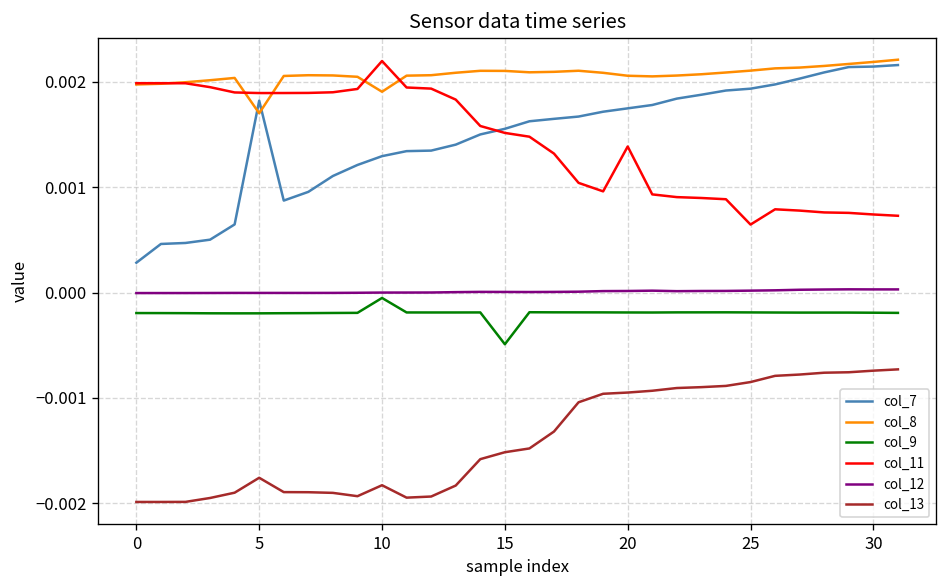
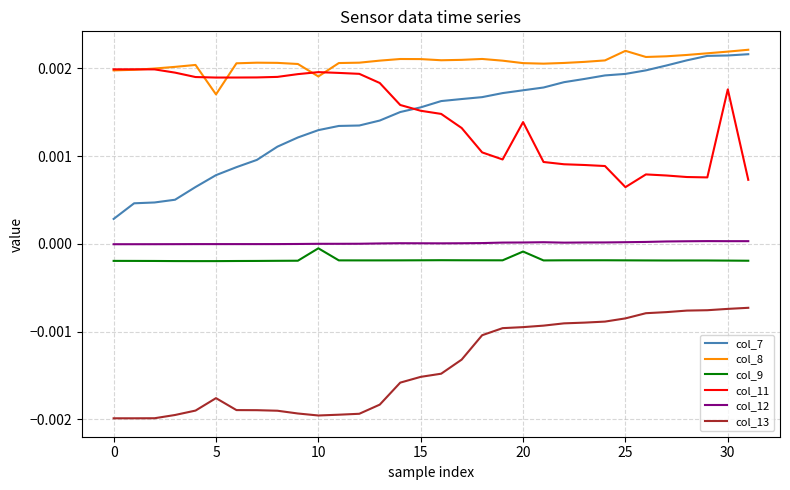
  {
    "col_7": {
      "0": 0.0003,
-     "5": 0.0018,
+     "5": 0.0008,
      "10": 0.0013,
      "15": 0.0016,
      "20": 0.0017,
      "25": 0.0019,
      "30": 0.0021
    },
    "col_8": {
      "5": 0.0017,
      "10": 0.0019,
      "15": 0.0021,
      "20": 0.0021,
-     "25": 0.0021,
+     "25": 0.0022,
      "30": 0.0022
    },
    "col_9": {
      "0": -0.0002,
      "5": -0.0002,
      "10": -0.0001,
-     "15": -0.0005,
-     "20": -0.0002,
+     "15": -0.0002,
+     "20": -0.0001,
      "25": -0.0002,
      "30": -0.0002
    },
    "col_11": {
      "5": 0.0019,
-     "10": 0.0022,
+     "10": 0.0020,
      "15": 0.0015,
      "20": 0.0014,
      "25": 0.0006,
-     "30": 0.0007
+     "30": 0.0018
    },
    "col_12": {
      "0": 0.0000,
      "5": 0.0000,
      "10": 0.0000,
      "15": 0.0000,
      "20": 0.0000,
      "25": 0.0000,
      "30": 0.0000
    },
    "col_13": {
      "0": -0.0020,
      "5": -0.0018,
-     "10": -0.0018,
+     "10": -0.0020,
      "15": -0.0015,
      "20": -0.0009,
      "25": -0.0008,
      "30": -0.0007
    }
  }
